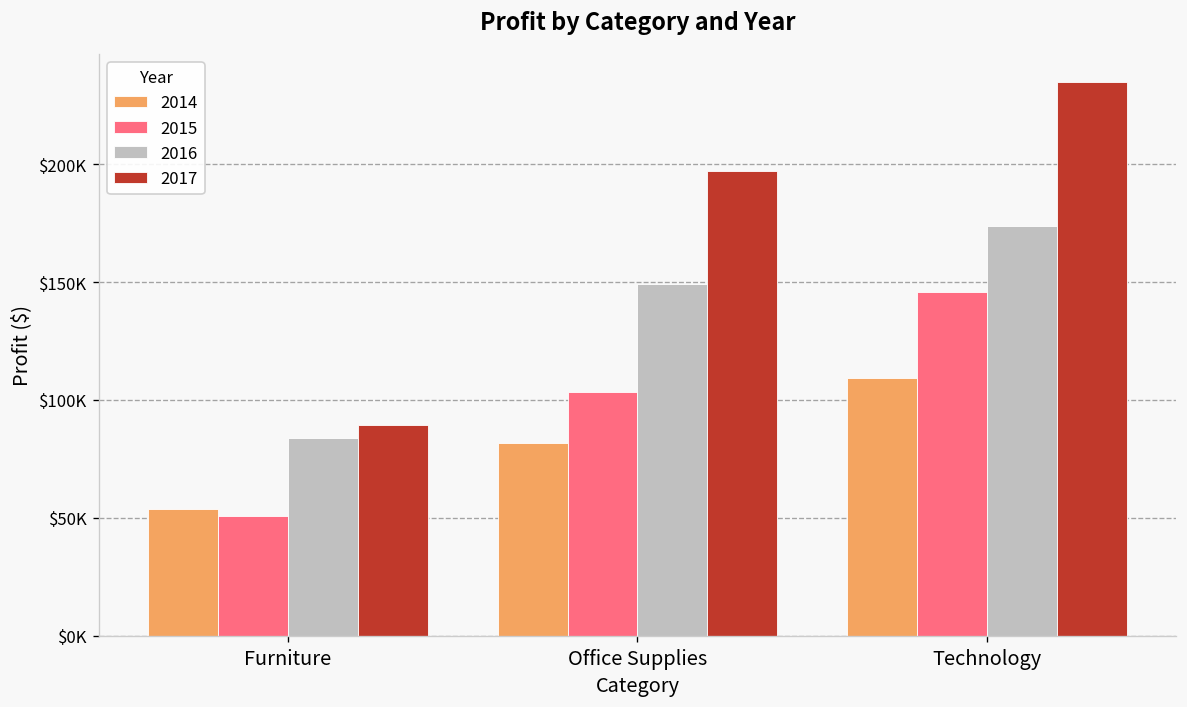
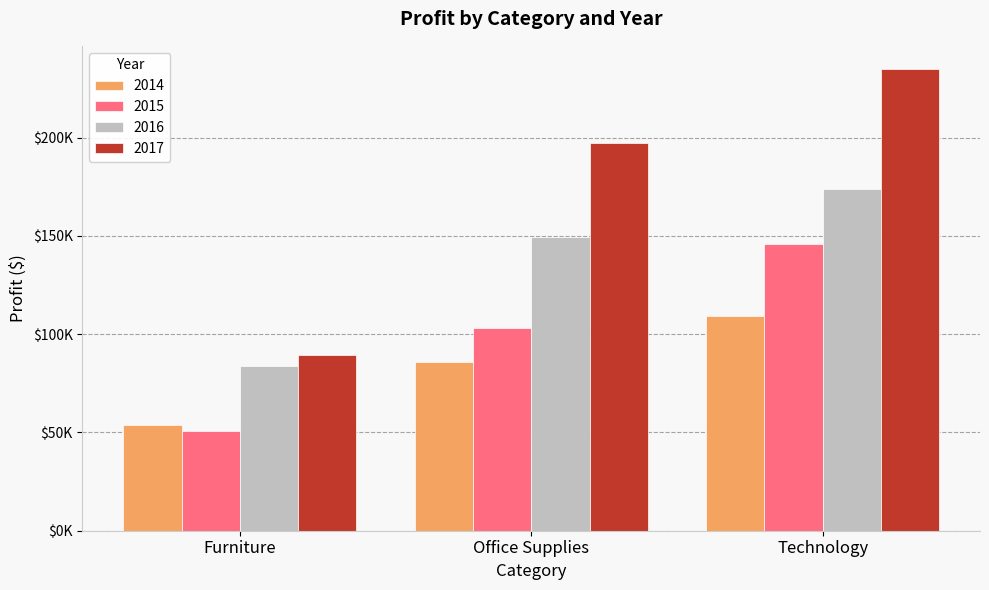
  {
    "2014": {
      "Furniture": "$54000",
-     "Office Supplies": "$82000",
+     "Office Supplies": "$86000",
      "Technology": "$109000"
    },
    "2015": {
      "Furniture": "$51000",
      "Office Supplies": "$103000",
      "Technology": "$146000"
    },
    "2016": {
      "Furniture": "$84000",
      "Office Supplies": "$149000",
      "Technology": "$174000"
    },
    "2017": {
      "Furniture": "$89000",
      "Office Supplies": "$197000",
      "Technology": "$235000"
    }
  }
